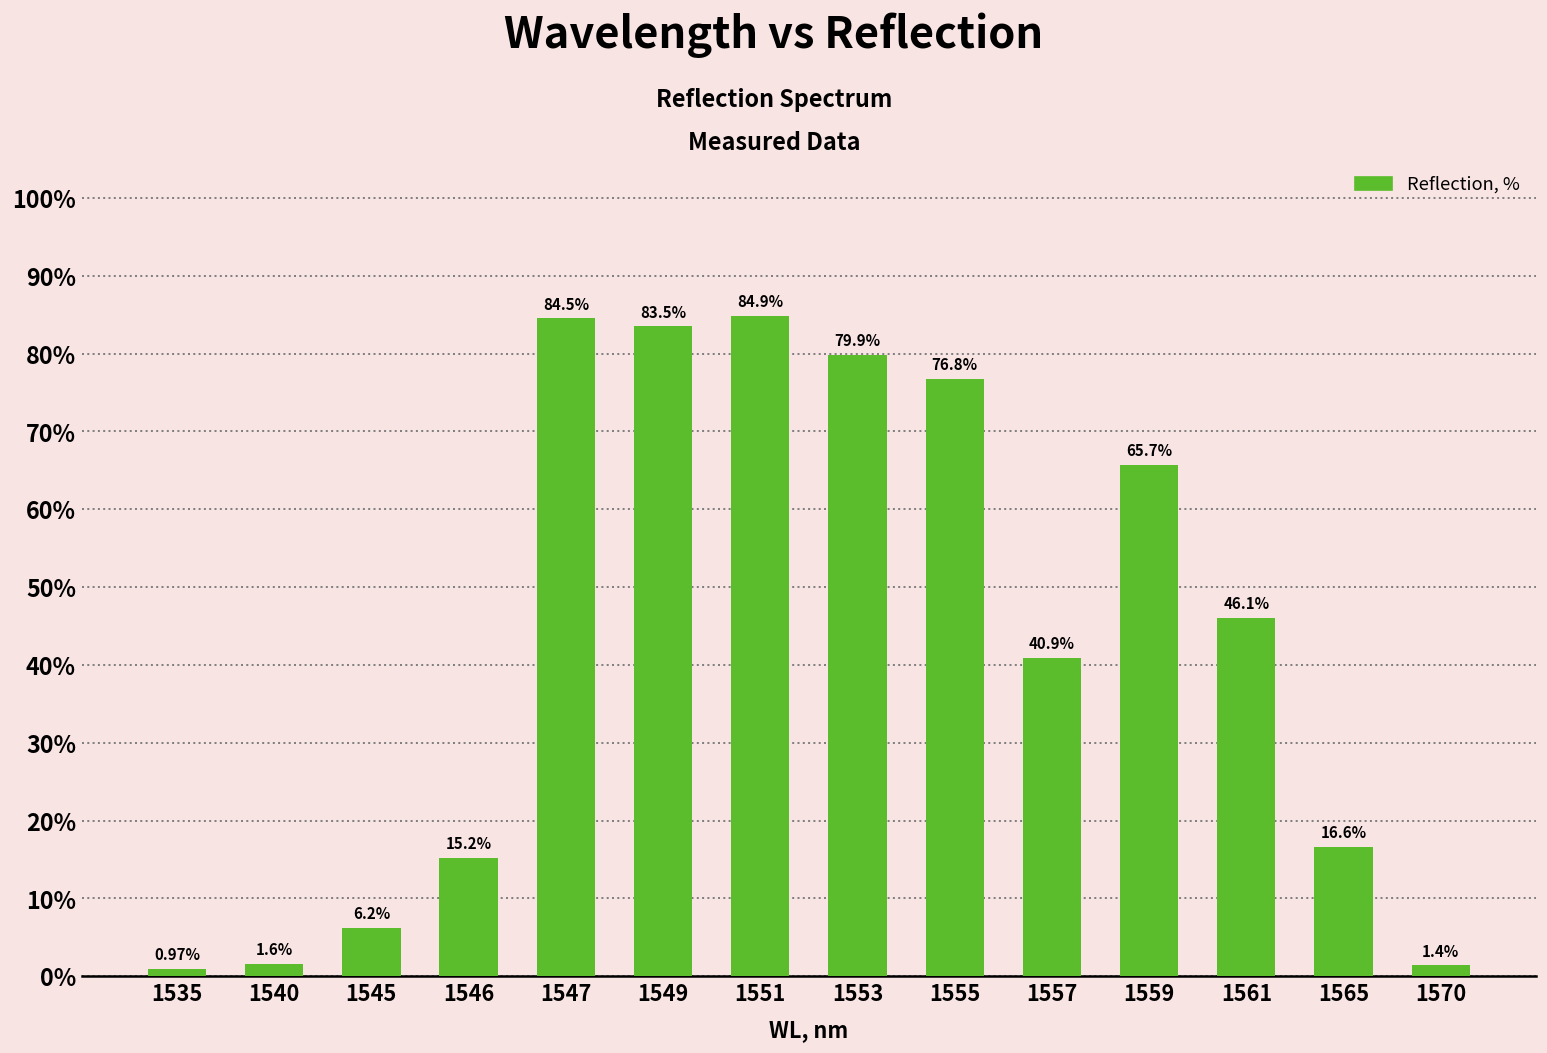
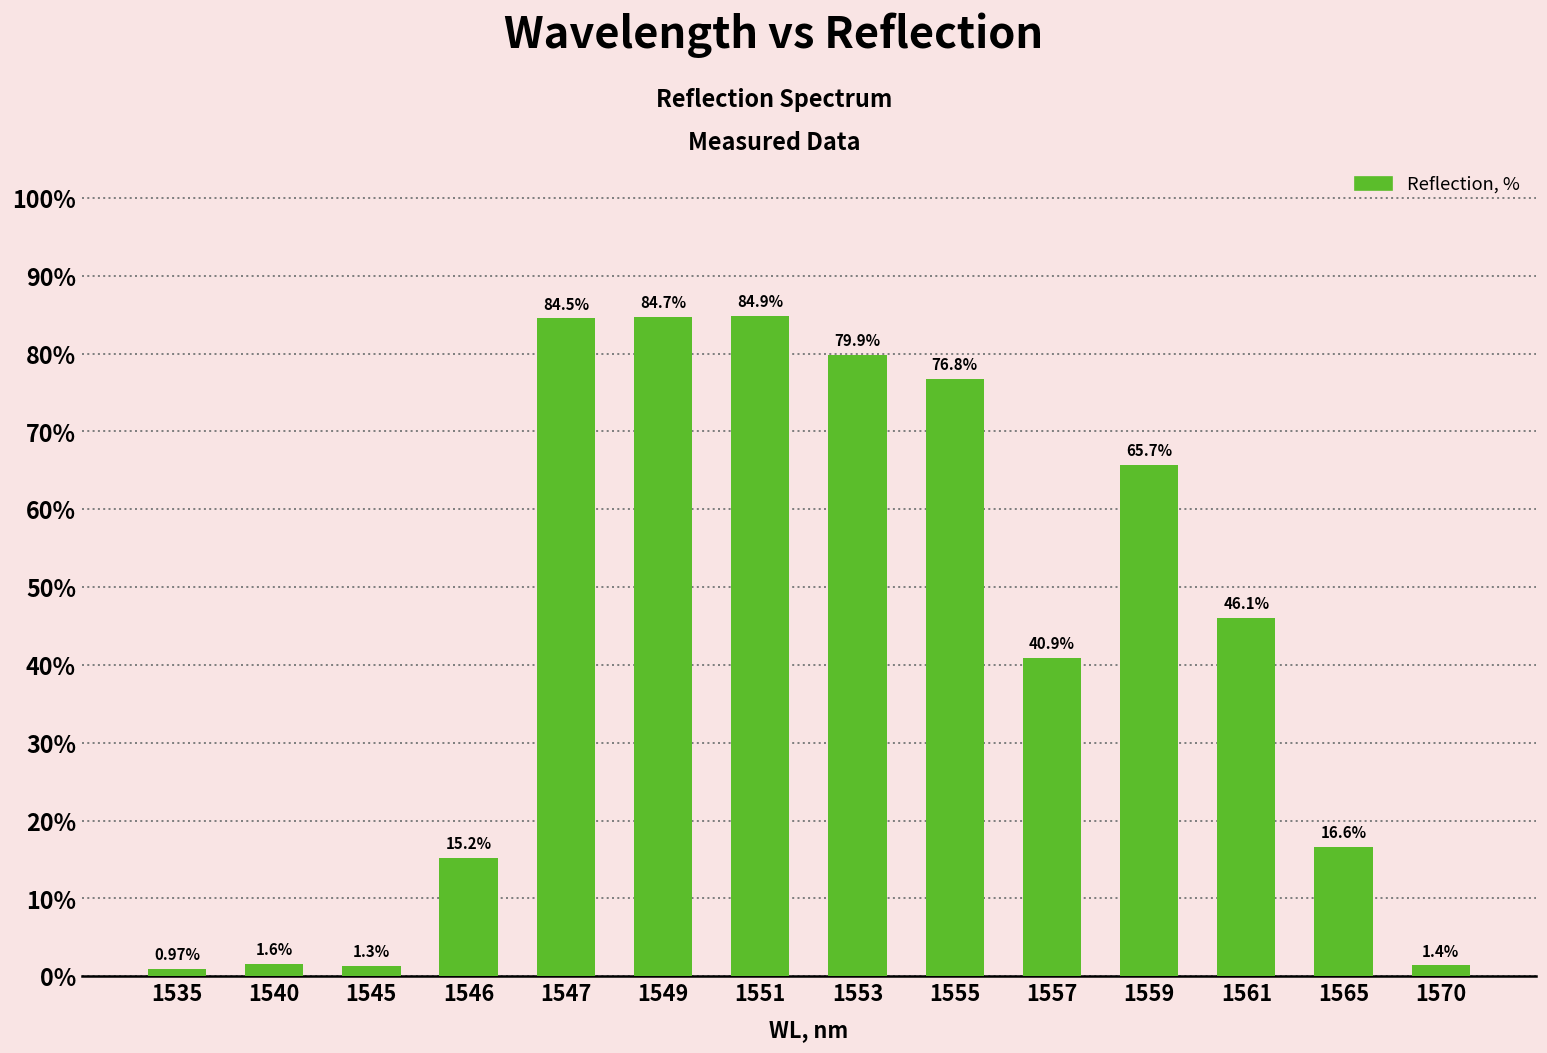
  {
    "1535": "0.97%",
    "1540": "1.6%",
-   "1545": "6.2%",
+   "1545": "1.3%",
    "1546": "15.2%",
    "1547": "84.5%",
-   "1549": "83.5%",
+   "1549": "84.7%",
    "1551": "84.9%",
    "1553": "79.9%",
    "1555": "76.8%",
    "1557": "40.9%",
    "1559": "65.7%",
    "1561": "46.1%",
    "1565": "16.6%",
    "1570": "1.4%"
  }
